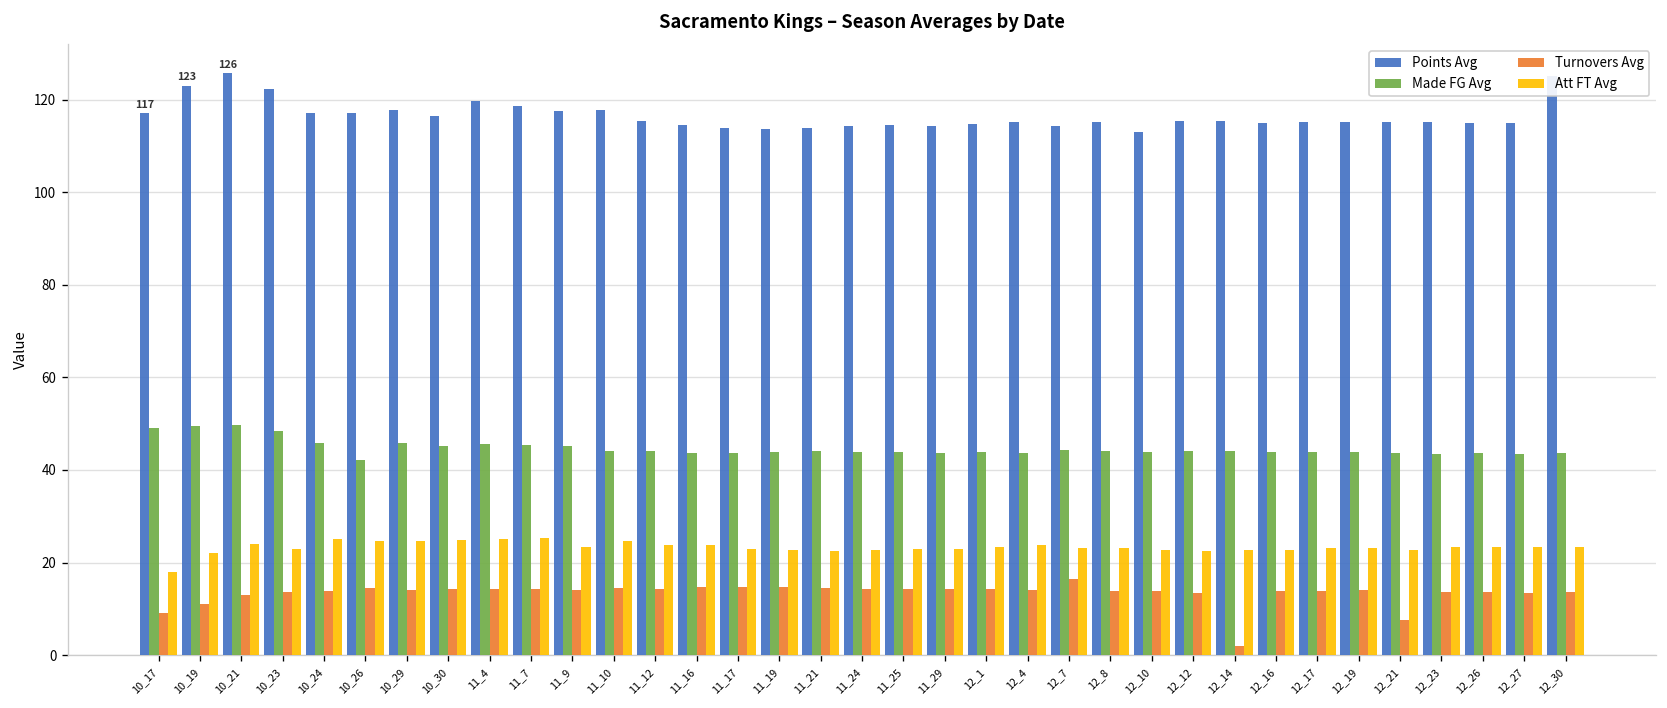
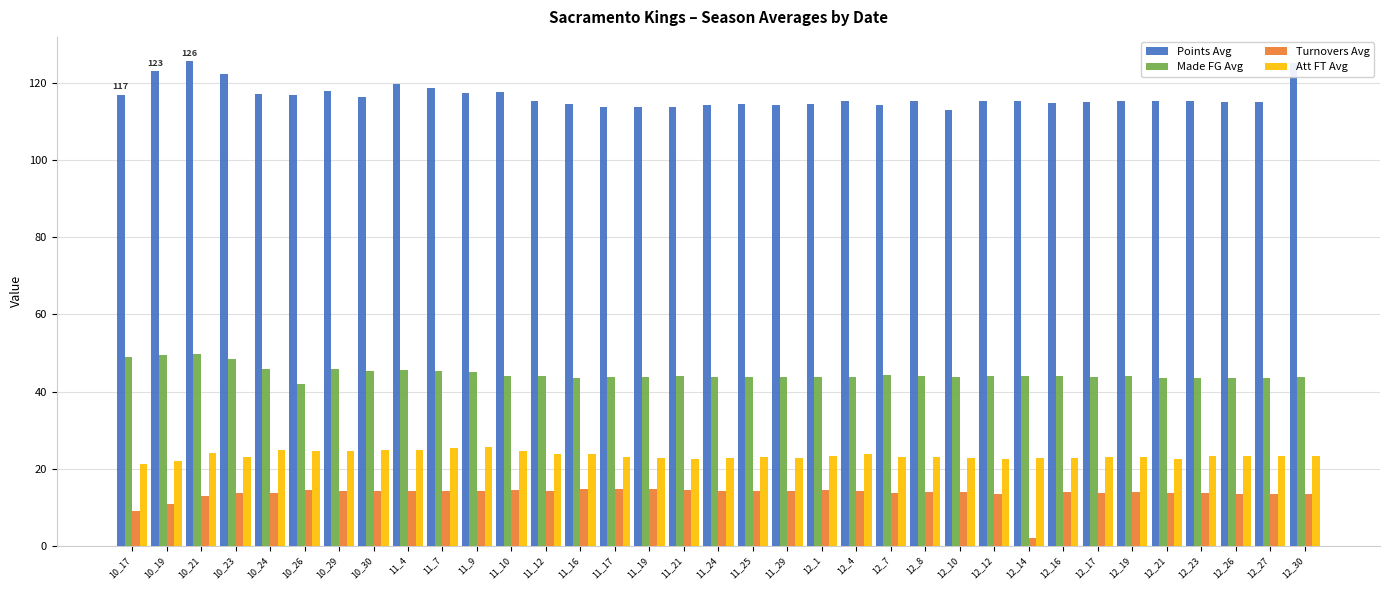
  {
    "Points Avg": {
      "10_17": 117,
      "10_19": 123,
      "10_21": 126
    },
    "Made FG Avg": {
      "10_17": 49,
      "10_19": 50,
      "10_21": 50,
      "10_23": 49,
      "10_24": 46,
      "10_26": 42,
      "10_29": 46,
      "10_30": 45,
      "11_4": 46,
      "11_7": 45,
      "11_9": 45,
      "11_10": 44,
      "11_12": 44,
      "11_16": 44,
      "11_17": 44,
      "11_19": 44,
      "11_21": 44,
      "11_24": 44,
      "11_25": 44,
      "11_29": 44,
      "12_1": 44,
      "12_4": 44,
      "12_7": 44,
      "12_8": 44,
      "12_10": 44,
      "12_12": 44,
      "12_14": 44,
      "12_16": 44,
      "12_17": 44,
      "12_19": 44,
      "12_21": 44,
      "12_23": 43,
      "12_26": 44,
      "12_27": 43,
      "12_30": 44
    },
    "Turnovers Avg": {
      "10_17": 9,
      "10_19": 11,
      "10_21": 13,
      "10_23": 14,
      "10_24": 14,
      "10_26": 15,
      "10_29": 14,
      "10_30": 14,
      "11_4": 14,
      "11_7": 14,
      "11_9": 14,
      "11_10": 15,
      "11_12": 14,
      "11_16": 15,
      "11_17": 15,
      "11_19": 15,
      "11_21": 15,
      "11_24": 14,
      "11_25": 14,
      "11_29": 14,
      "12_1": 14,
      "12_4": 14,
-     "12_7": 16,
+     "12_7": 14,
      "12_8": 14,
      "12_10": 14,
      "12_12": 14,
      "12_14": 2,
      "12_16": 14,
      "12_17": 14,
      "12_19": 14,
-     "12_21": 8,
+     "12_21": 14,
      "12_23": 14,
      "12_26": 14,
      "12_27": 14,
      "12_30": 14
    },
    "Att FT Avg": {
-     "10_17": 18,
+     "10_17": 21,
      "10_19": 22,
      "10_21": 24,
      "10_23": 23,
      "10_24": 25,
      "10_26": 25,
      "10_29": 25,
      "10_30": 25,
      "11_4": 25,
      "11_7": 25,
-     "11_9": 23,
+     "11_9": 26,
      "11_10": 25,
      "11_12": 24,
      "11_16": 24,
      "11_17": 23,
      "11_19": 23,
      "11_21": 22,
      "11_24": 23,
      "11_25": 23,
      "11_29": 23,
      "12_1": 23,
      "12_4": 24,
      "12_7": 23,
      "12_8": 23,
      "12_10": 23,
      "12_12": 22,
      "12_14": 23,
      "12_16": 23,
      "12_17": 23,
      "12_19": 23,
      "12_21": 23,
      "12_23": 23,
      "12_26": 23,
      "12_27": 23,
      "12_30": 23
    }
  }
